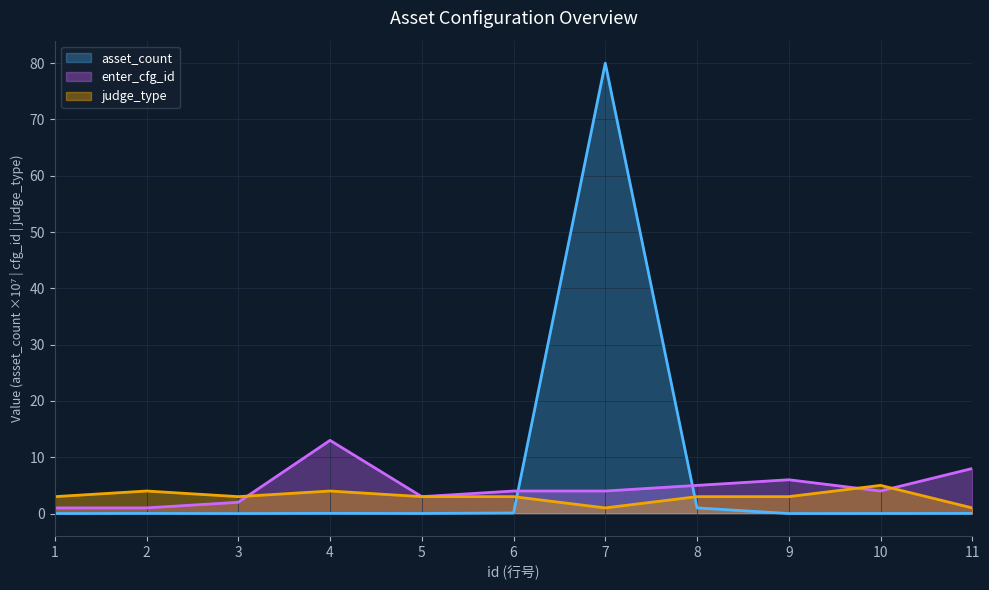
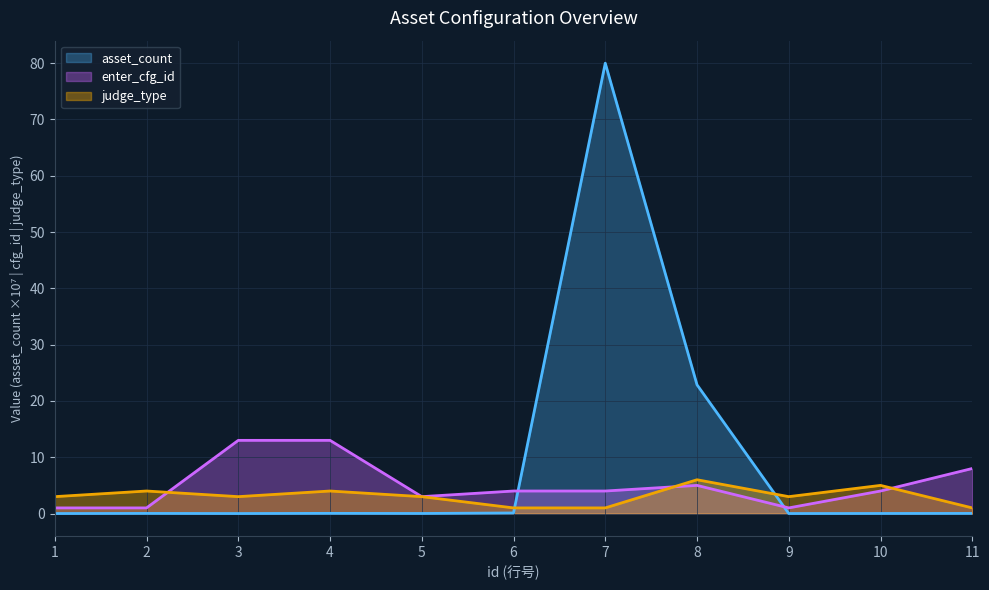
  {
    "asset_count": {
      "1": 0,
      "2": 0,
      "3": 0,
      "4": 0,
      "5": 0,
      "6": 0,
      "7": 80,
-     "8": 1,
+     "8": 23,
      "9": 0,
      "10": 0,
      "11": 0
    },
    "enter_cfg_id": {
      "1": 1,
      "2": 1,
-     "3": 2,
+     "3": 13,
      "4": 13,
      "6": 4,
      "7": 4,
      "8": 5,
-     "9": 6,
+     "9": 1,
      "10": 4,
      "11": 8
    },
    "judge_type": {
      "1": 3,
      "2": 4,
      "3": 3,
      "4": 4,
-     "6": 3,
+     "6": 1,
      "7": 1,
-     "8": 3,
+     "8": 6,
      "9": 3,
      "10": 5,
      "11": 1
    }
  }
